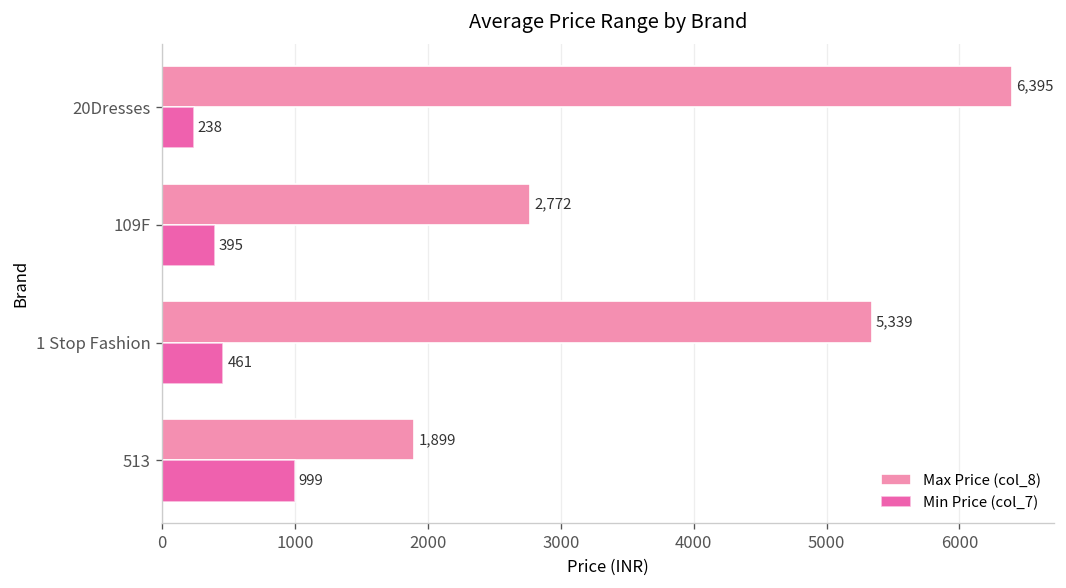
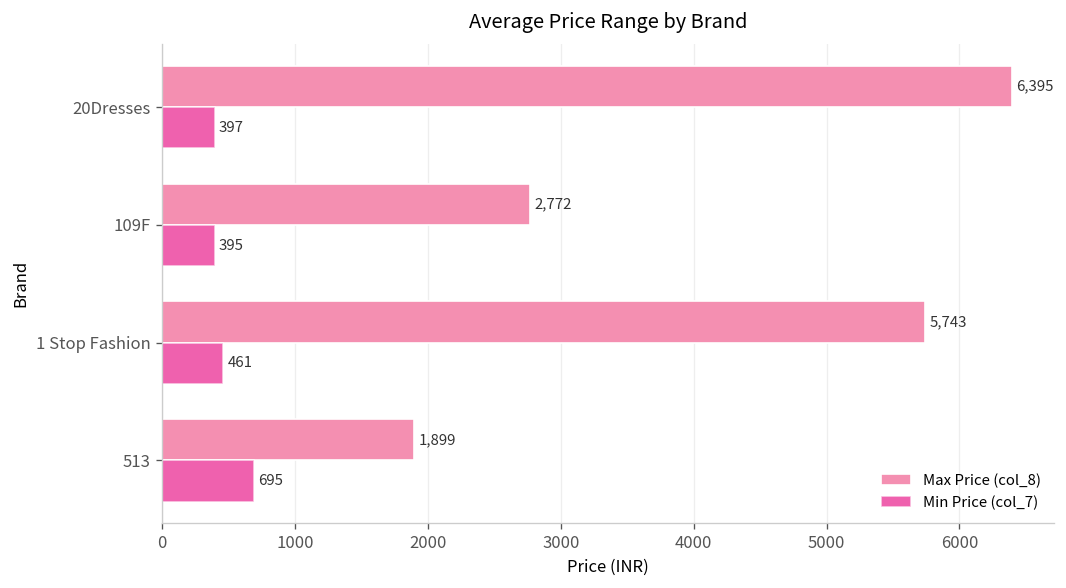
  {
    "Max Price (col_8)": {
      "20Dresses": "6,395",
      "109F": "2,772",
-     "1 Stop Fashion": "5,339",
+     "1 Stop Fashion": "5,743",
      "513": "1,899"
    },
    "Min Price (col_7)": {
-     "20Dresses": "238",
+     "20Dresses": "397",
      "109F": "395",
      "1 Stop Fashion": "461",
-     "513": "999"
+     "513": "695"
    }
  }
